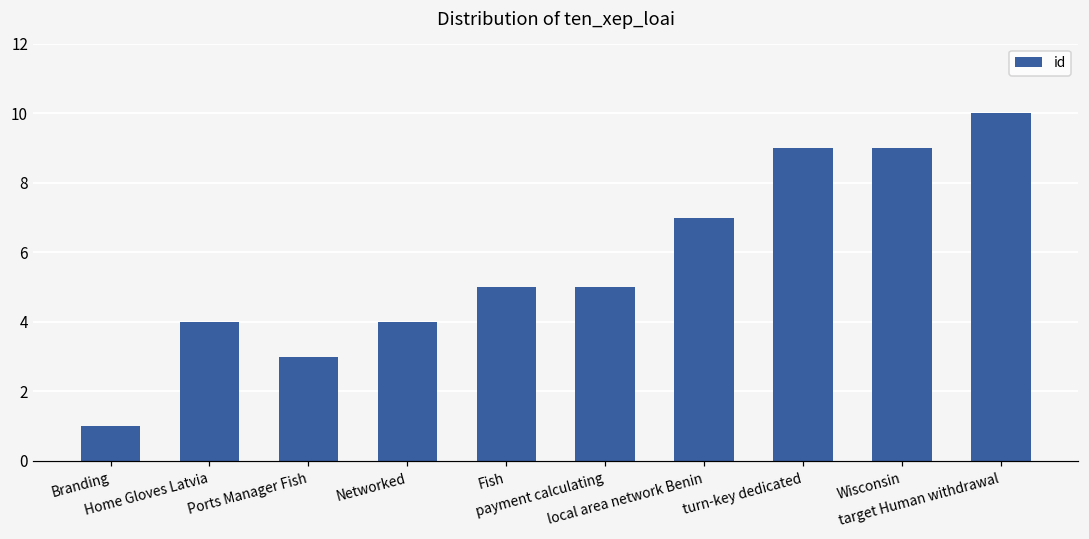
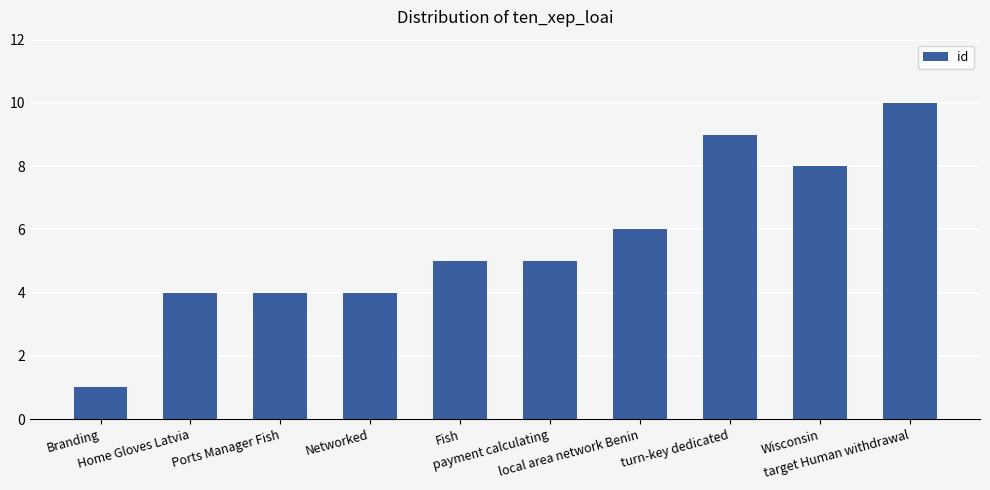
  {
    "Branding": 1,
    "Home Gloves Latvia": 4,
-   "Ports Manager Fish": 3,
+   "Ports Manager Fish": 4,
    "Networked": 4,
    "Fish": 5,
    "payment calculating": 5,
-   "local area network Benin": 7,
+   "local area network Benin": 6,
    "turn-key dedicated": 9,
-   "Wisconsin": 9,
+   "Wisconsin": 8,
    "target Human withdrawal": 10
  }
